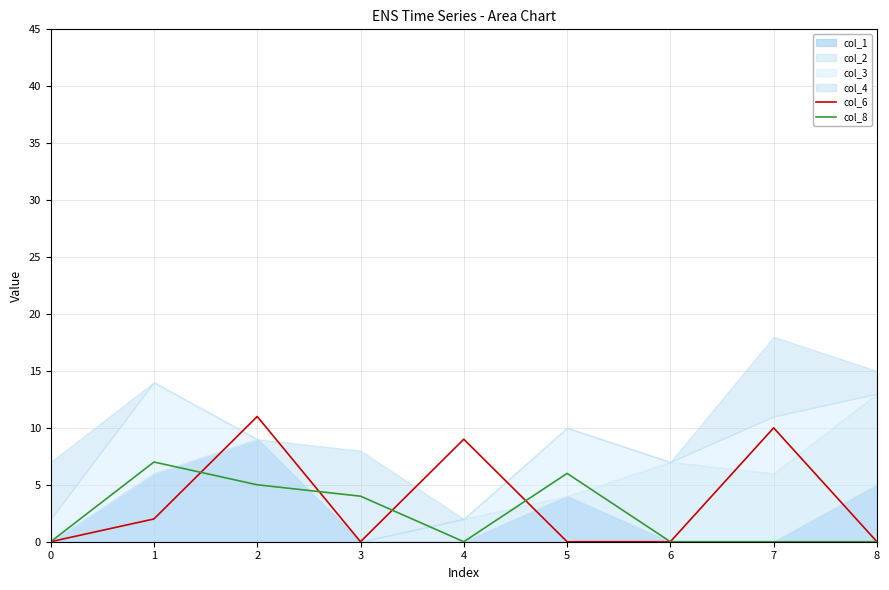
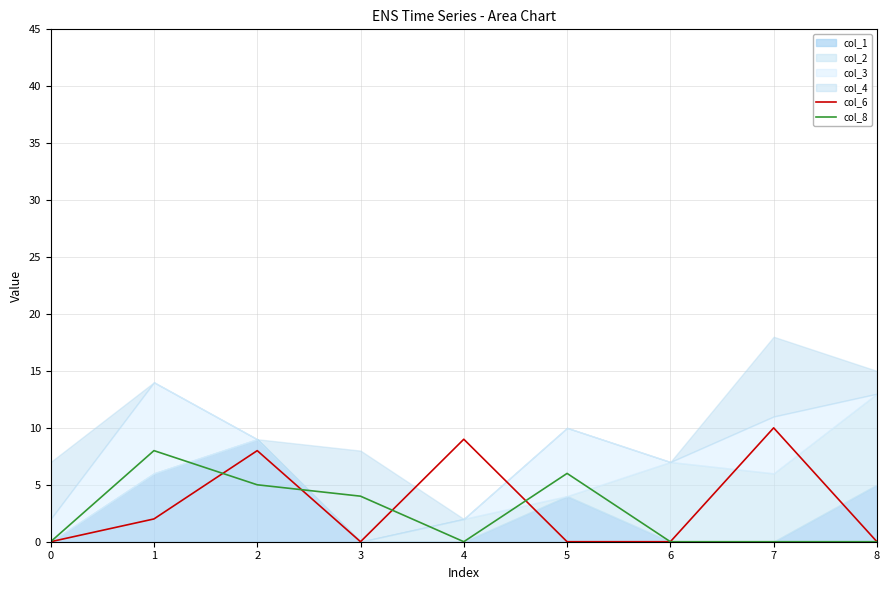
  {
    "col_6": {
      "1": 2,
-     "2": 11,
+     "2": 8,
      "4": 9,
      "5": 0,
      "7": 10
    },
    "col_8": {
-     "1": 7,
+     "1": 8,
      "2": 5,
      "3": 4,
      "5": 6
    }
  }
